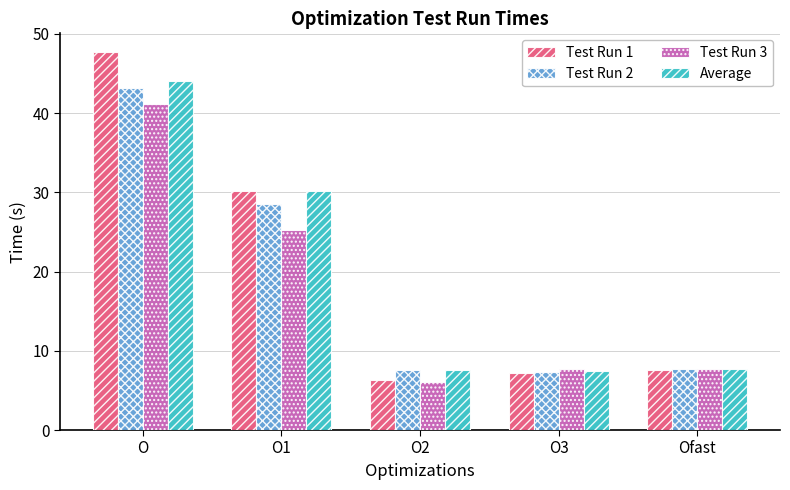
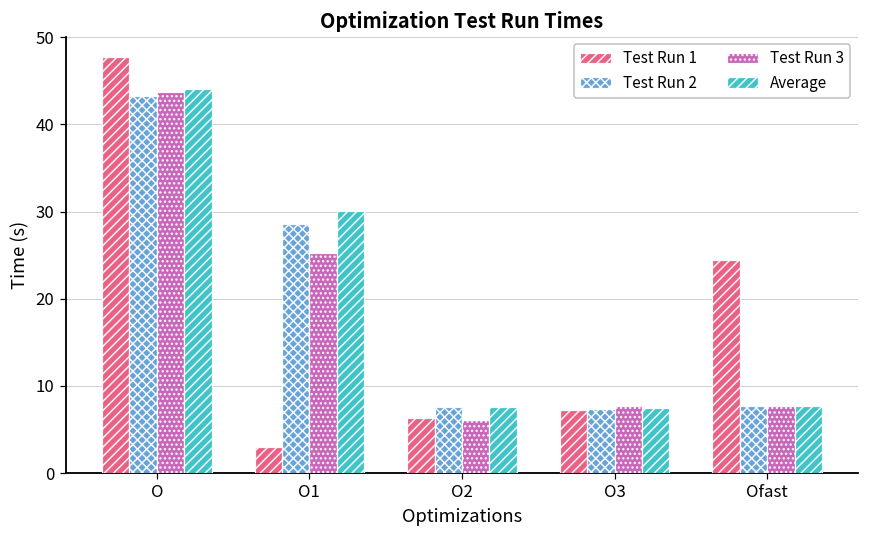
  {
    "Test Run 1": {
      "O": 48,
-     "O1": 30,
+     "O1": 3,
      "O2": 6,
      "O3": 7,
-     "Ofast": 8
+     "Ofast": 24
    },
    "Test Run 3": {
-     "O": 41,
+     "O": 44,
      "O1": 25,
      "O2": 6,
      "O3": 8,
      "Ofast": 8
    }
  }
